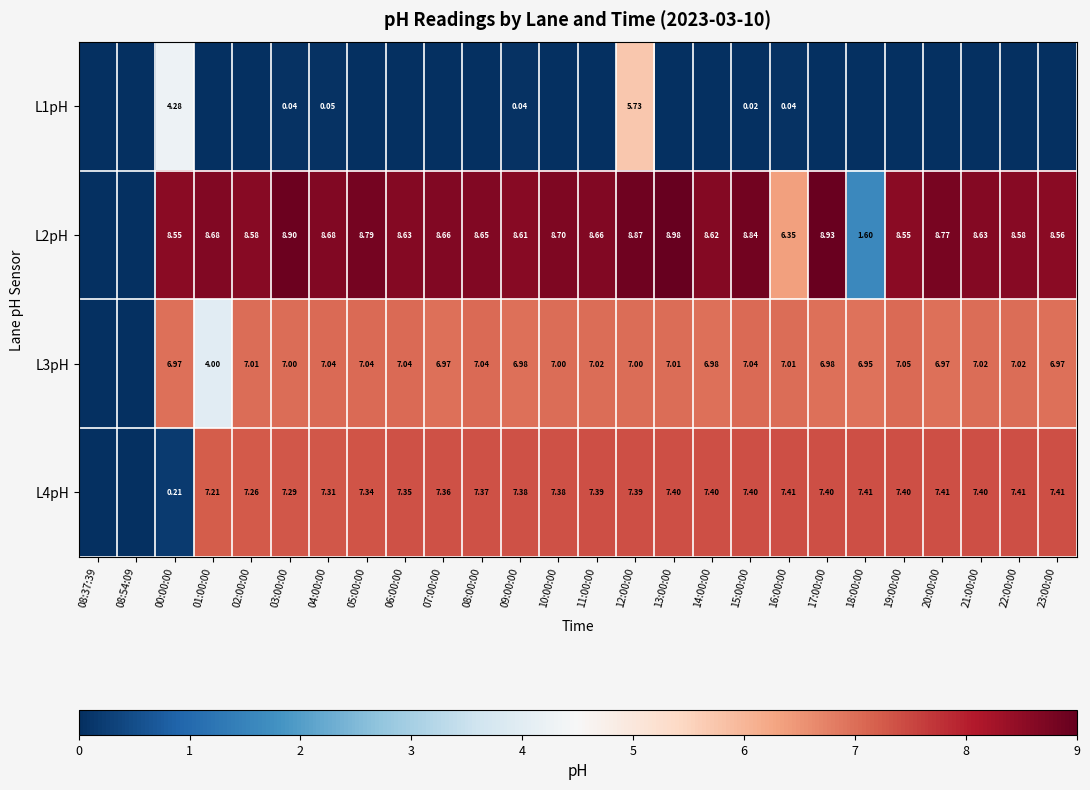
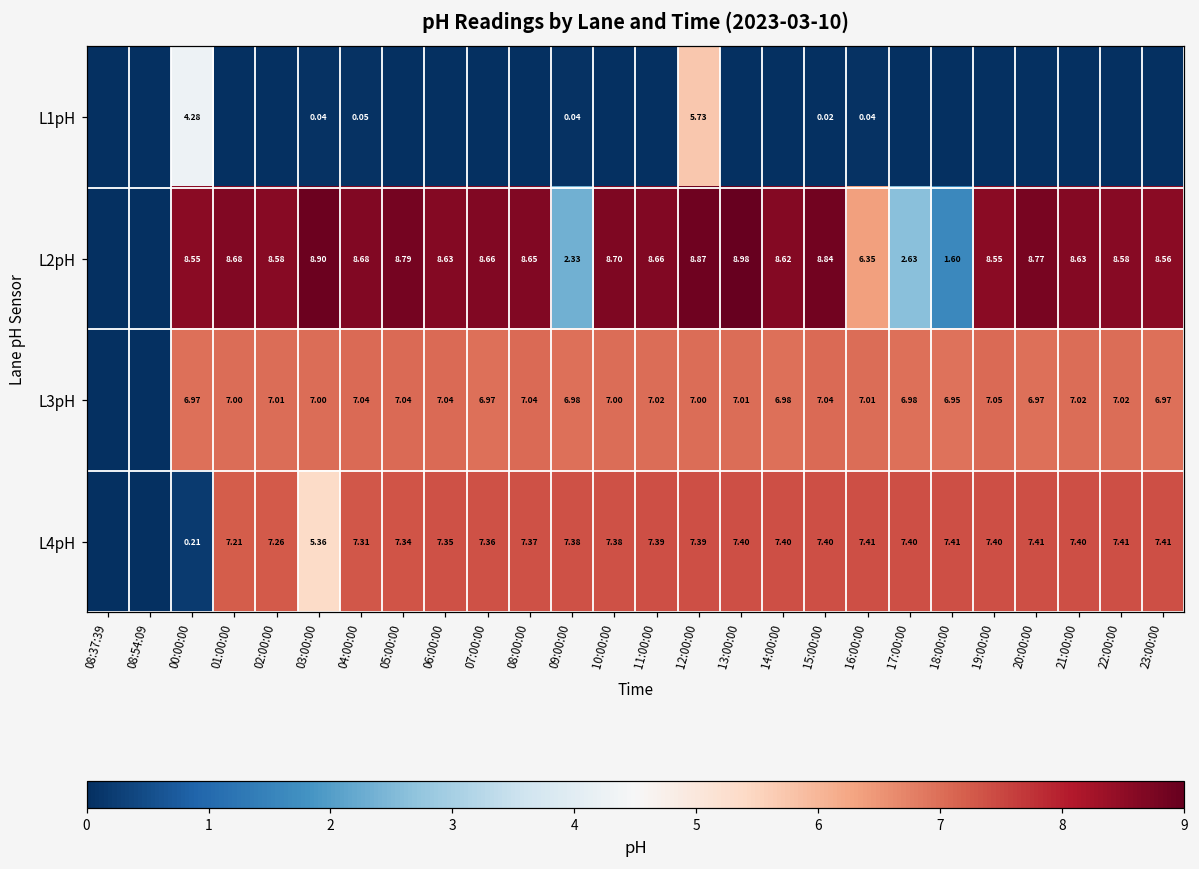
  {
    "L1pH": {
      "00:00:00": 4.28,
      "03:00:00": 0.04,
      "04:00:00": 0.05,
      "09:00:00": 0.04,
      "12:00:00": 5.73,
      "15:00:00": 0.02,
      "16:00:00": 0.04
    },
    "L2pH": {
      "00:00:00": 8.55,
      "01:00:00": 8.68,
      "02:00:00": 8.58,
      "03:00:00": 8.90,
      "04:00:00": 8.68,
      "05:00:00": 8.79,
      "06:00:00": 8.63,
      "07:00:00": 8.66,
      "08:00:00": 8.65,
-     "09:00:00": 8.61,
+     "09:00:00": 2.33,
      "10:00:00": 8.70,
      "11:00:00": 8.66,
      "12:00:00": 8.87,
      "13:00:00": 8.98,
      "14:00:00": 8.62,
      "15:00:00": 8.84,
      "16:00:00": 6.35,
-     "17:00:00": 8.93,
+     "17:00:00": 2.63,
      "18:00:00": 1.60,
      "19:00:00": 8.55,
      "20:00:00": 8.77,
      "21:00:00": 8.63,
      "22:00:00": 8.58,
      "23:00:00": 8.56
    },
    "L3pH": {
      "00:00:00": 6.97,
-     "01:00:00": 4.00,
+     "01:00:00": 7.00,
      "02:00:00": 7.01,
      "03:00:00": 7.00,
      "04:00:00": 7.04,
      "05:00:00": 7.04,
      "06:00:00": 7.04,
      "07:00:00": 6.97,
      "08:00:00": 7.04,
      "09:00:00": 6.98,
      "10:00:00": 7.00,
      "11:00:00": 7.02,
      "12:00:00": 7.00,
      "13:00:00": 7.01,
      "14:00:00": 6.98,
      "15:00:00": 7.04,
      "16:00:00": 7.01,
      "17:00:00": 6.98,
      "18:00:00": 6.95,
      "19:00:00": 7.05,
      "20:00:00": 6.97,
      "21:00:00": 7.02,
      "22:00:00": 7.02,
      "23:00:00": 6.97
    },
    "L4pH": {
      "00:00:00": 0.21,
      "01:00:00": 7.21,
      "02:00:00": 7.26,
-     "03:00:00": 7.29,
+     "03:00:00": 5.36,
      "04:00:00": 7.31,
      "05:00:00": 7.34,
      "06:00:00": 7.35,
      "07:00:00": 7.36,
      "08:00:00": 7.37,
      "09:00:00": 7.38,
      "10:00:00": 7.38,
      "11:00:00": 7.39,
      "12:00:00": 7.39,
      "13:00:00": 7.40,
      "14:00:00": 7.40,
      "15:00:00": 7.40,
      "16:00:00": 7.41,
      "17:00:00": 7.40,
      "18:00:00": 7.41,
      "19:00:00": 7.40,
      "20:00:00": 7.41,
      "21:00:00": 7.40,
      "22:00:00": 7.41,
      "23:00:00": 7.41
    }
  }
